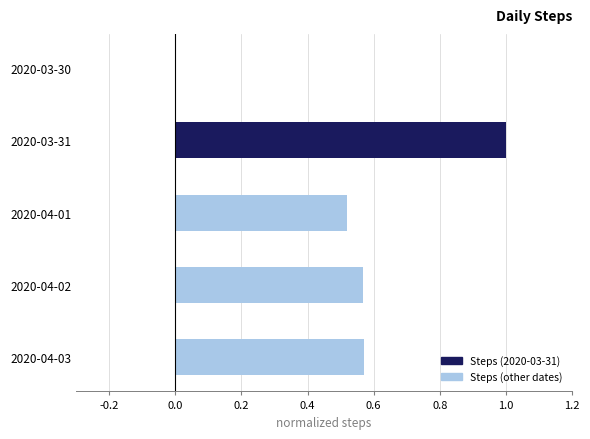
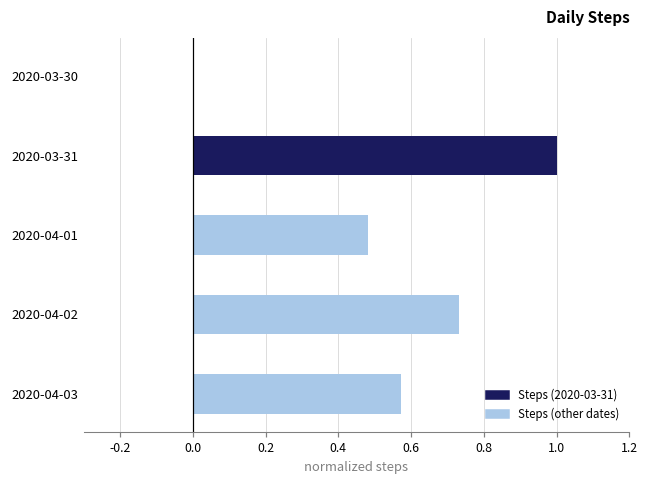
  {
    "2020-03-31": 1.00,
-   "2020-04-01": 0.52,
-   "2020-04-02": 0.57,
+   "2020-04-01": 0.48,
+   "2020-04-02": 0.73,
    "2020-04-03": 0.57
  }
